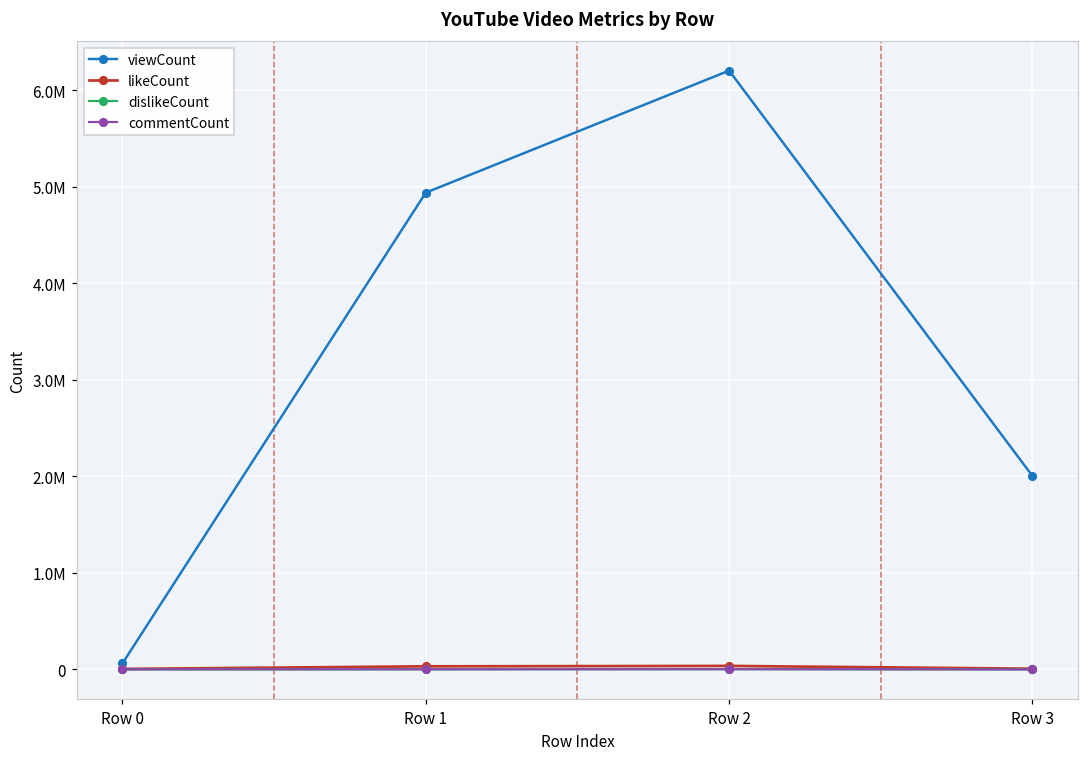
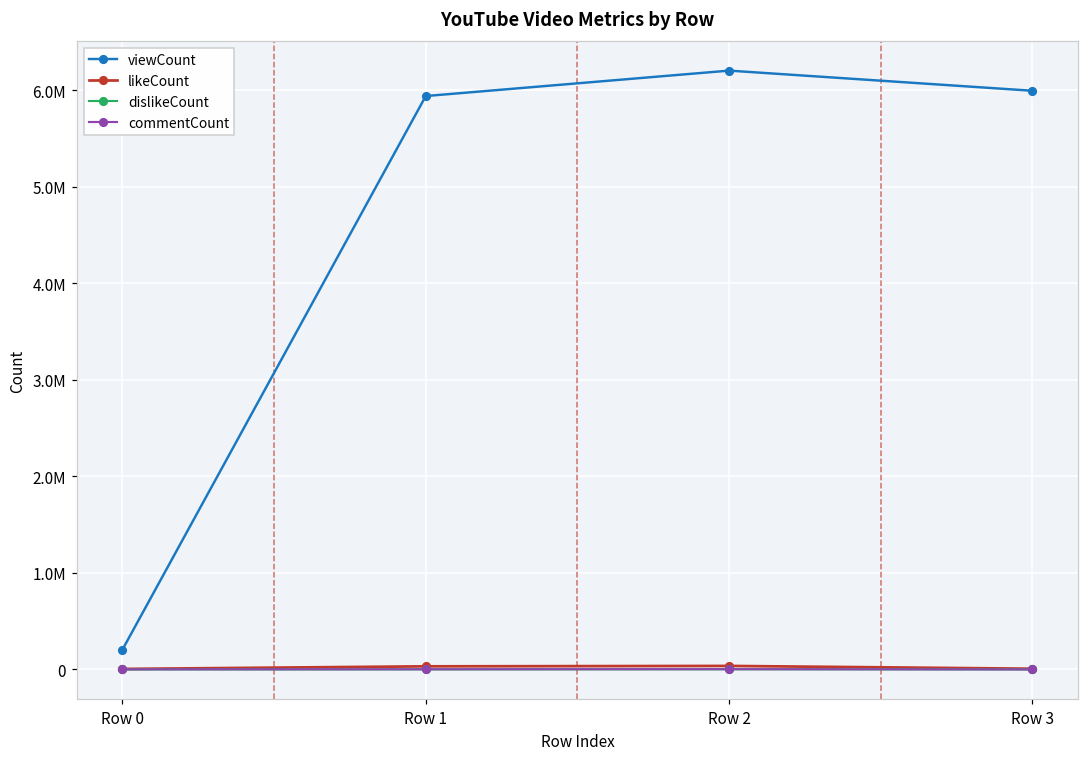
  {
    "viewCount": {
-     "Row 0": 100000,
-     "Row 1": 4900000,
+     "Row 0": 200000,
+     "Row 1": 5900000,
      "Row 2": 6200000,
-     "Row 3": 2000000
+     "Row 3": 6000000
    },
    "likeCount": {
      "Row 1": 0,
      "Row 2": 0
    }
  }
